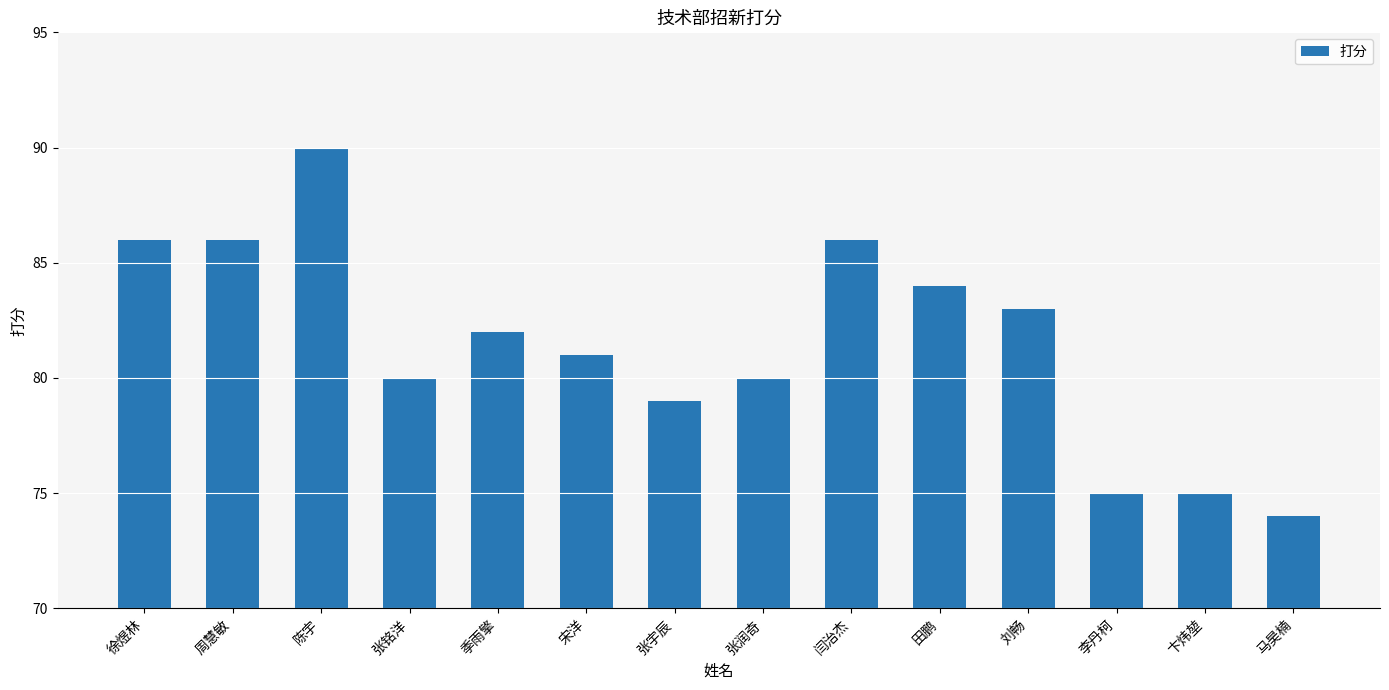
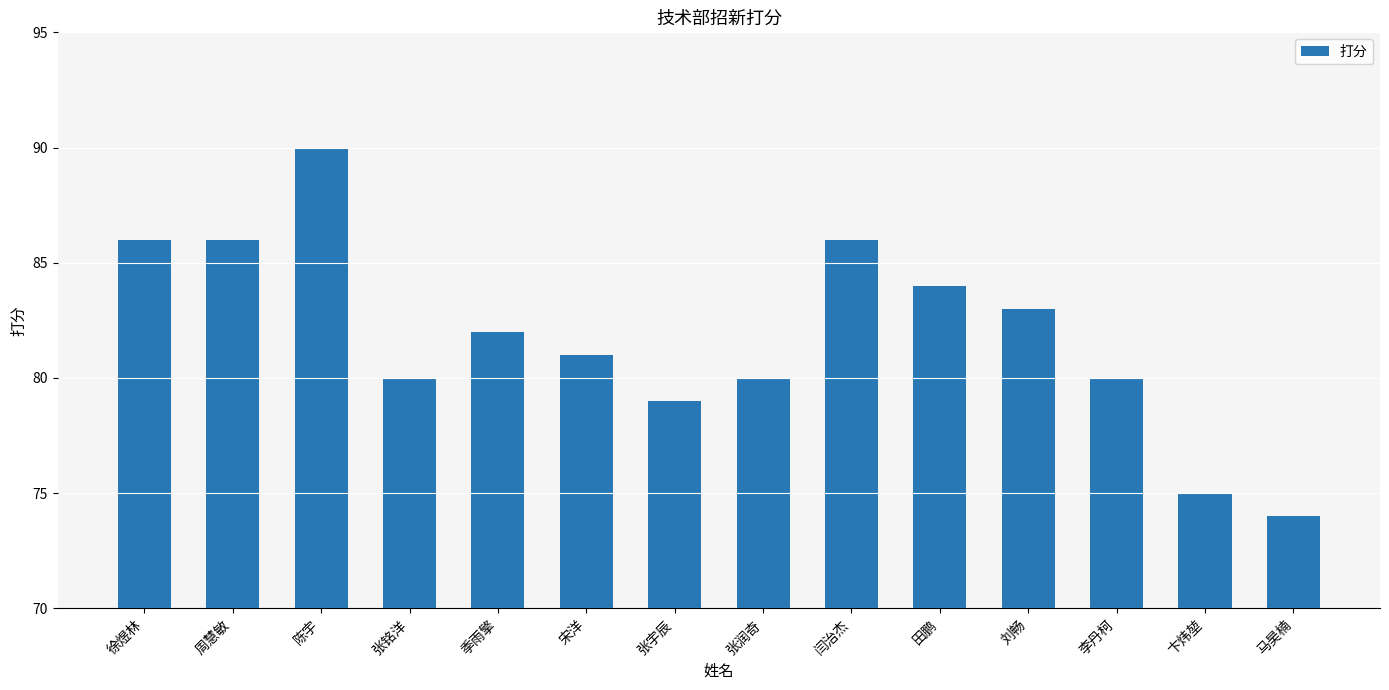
  {
    "徐煜林": 86,
    "周慧敏": 86,
    "陈宇": 90,
    "张铭洋": 80,
    "季雨擎": 82,
    "宋洋": 81,
    "张宇辰": 79,
    "张润奇": 80,
    "闫治杰": 86,
    "田鹏": 84,
    "刘畅": 83,
-   "李丹柯": 75,
+   "李丹柯": 80,
    "卞炜堃": 75,
    "马昊楠": 74
  }
